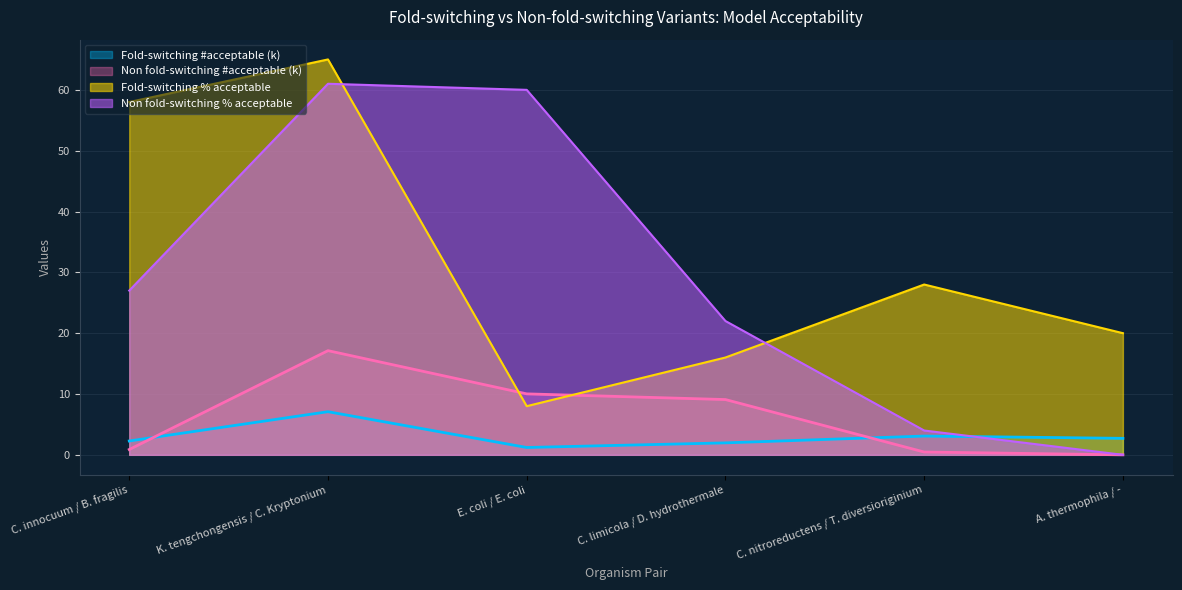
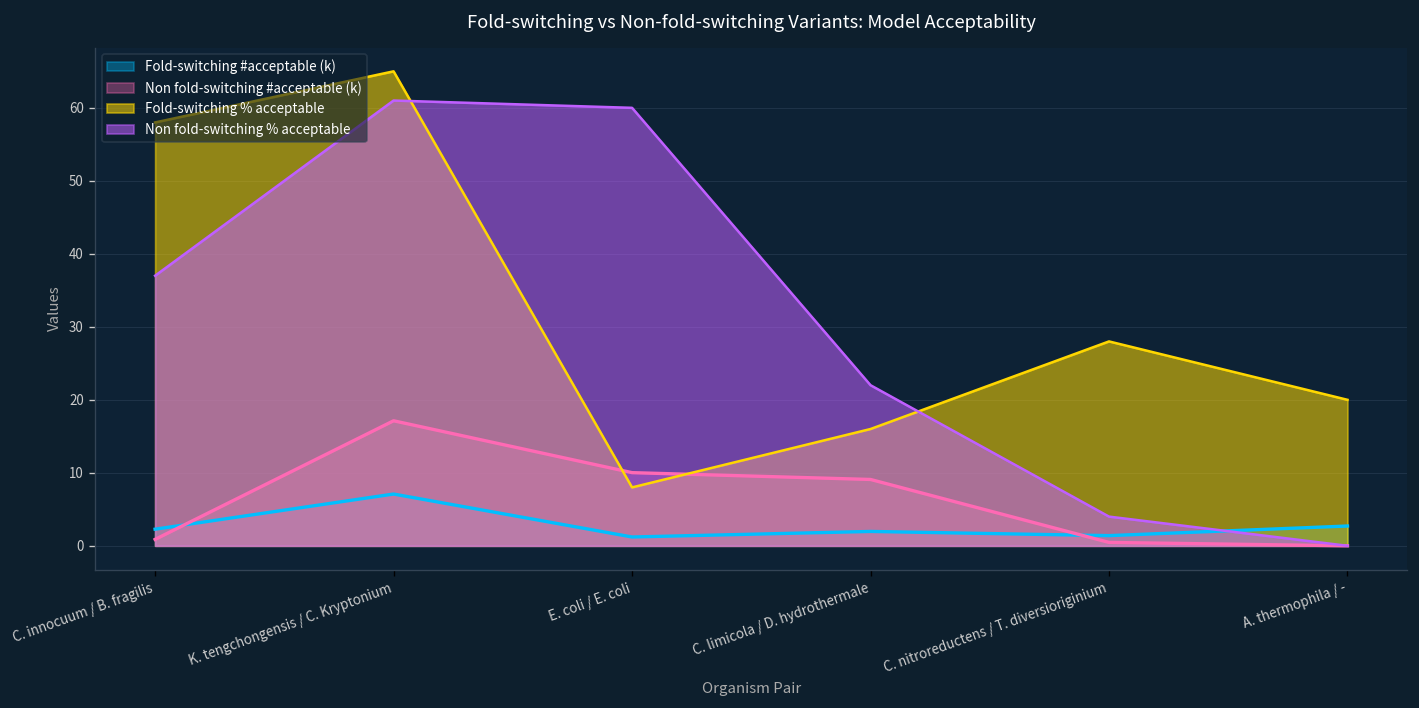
  {
    "Fold-switching #acceptable (k)": {
      "C. innocuum / B. fragilis": 2,
      "K. tengchongensis / C. Kryptonium": 7,
      "E. coli / E. coli": 1,
      "C. limicola / D. hydrothermale": 2,
-     "C. nitroreductens / T. diversioriginium": 3,
+     "C. nitroreductens / T. diversioriginium": 1,
      "A. thermophila / -": 3
    },
    "Non fold-switching #acceptable (k)": {
      "C. innocuum / B. fragilis": 1,
      "K. tengchongensis / C. Kryptonium": 17,
      "E. coli / E. coli": 10,
      "C. limicola / D. hydrothermale": 9,
      "C. nitroreductens / T. diversioriginium": 0
    },
    "Fold-switching % acceptable": {
      "K. tengchongensis / C. Kryptonium": 65,
      "E. coli / E. coli": 8,
      "C. limicola / D. hydrothermale": 16,
      "C. nitroreductens / T. diversioriginium": 28,
      "A. thermophila / -": 20
    },
    "Non fold-switching % acceptable": {
-     "C. innocuum / B. fragilis": 27,
+     "C. innocuum / B. fragilis": 37,
      "K. tengchongensis / C. Kryptonium": 61,
      "E. coli / E. coli": 60,
      "C. limicola / D. hydrothermale": 22,
      "C. nitroreductens / T. diversioriginium": 4
    }
  }
